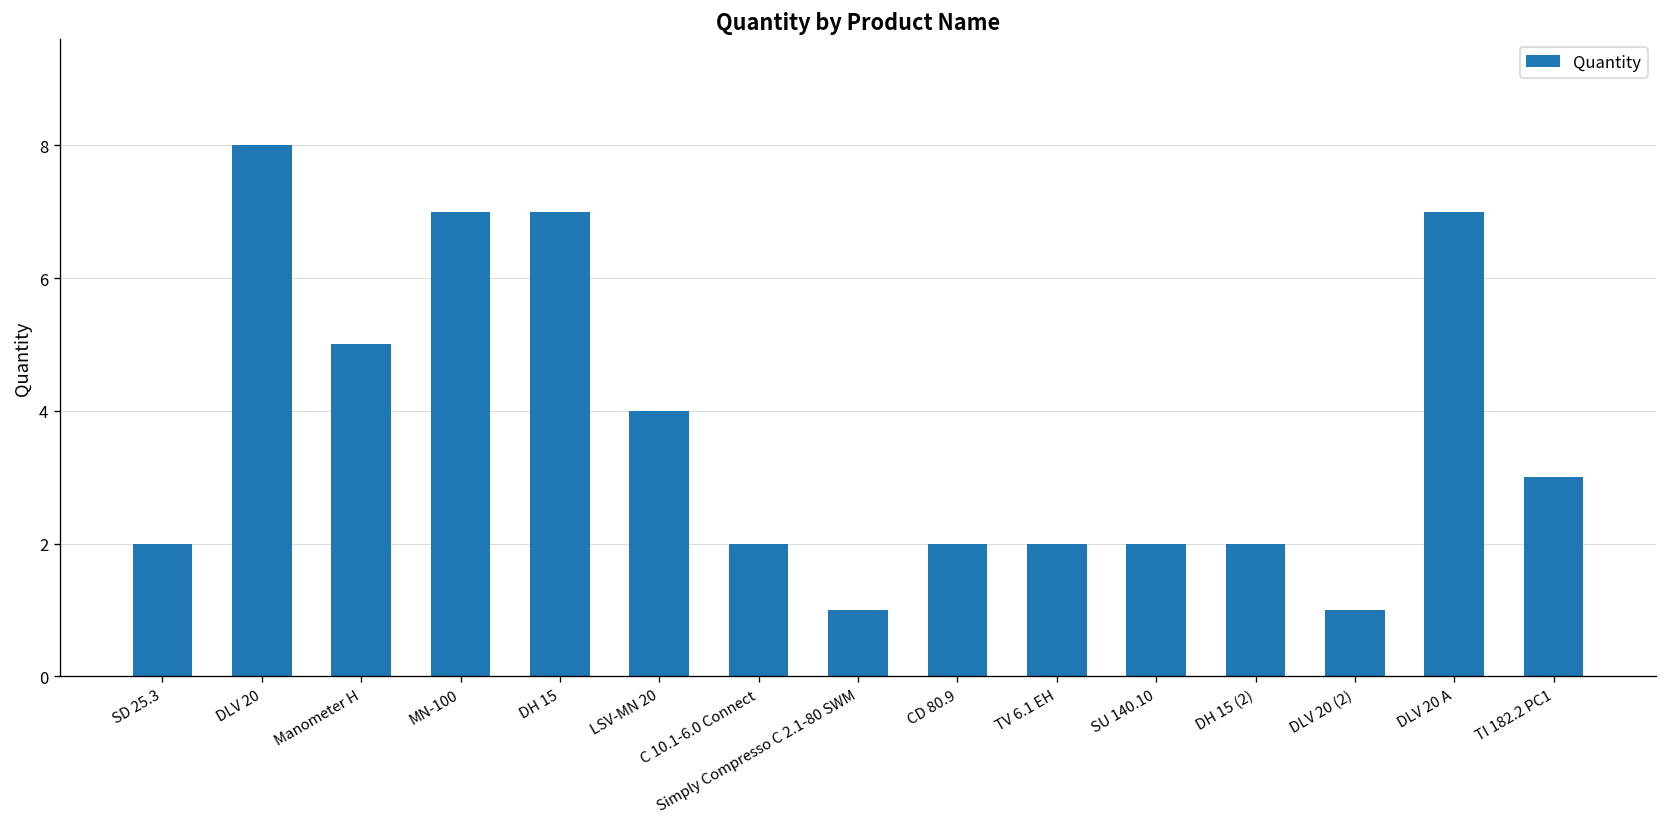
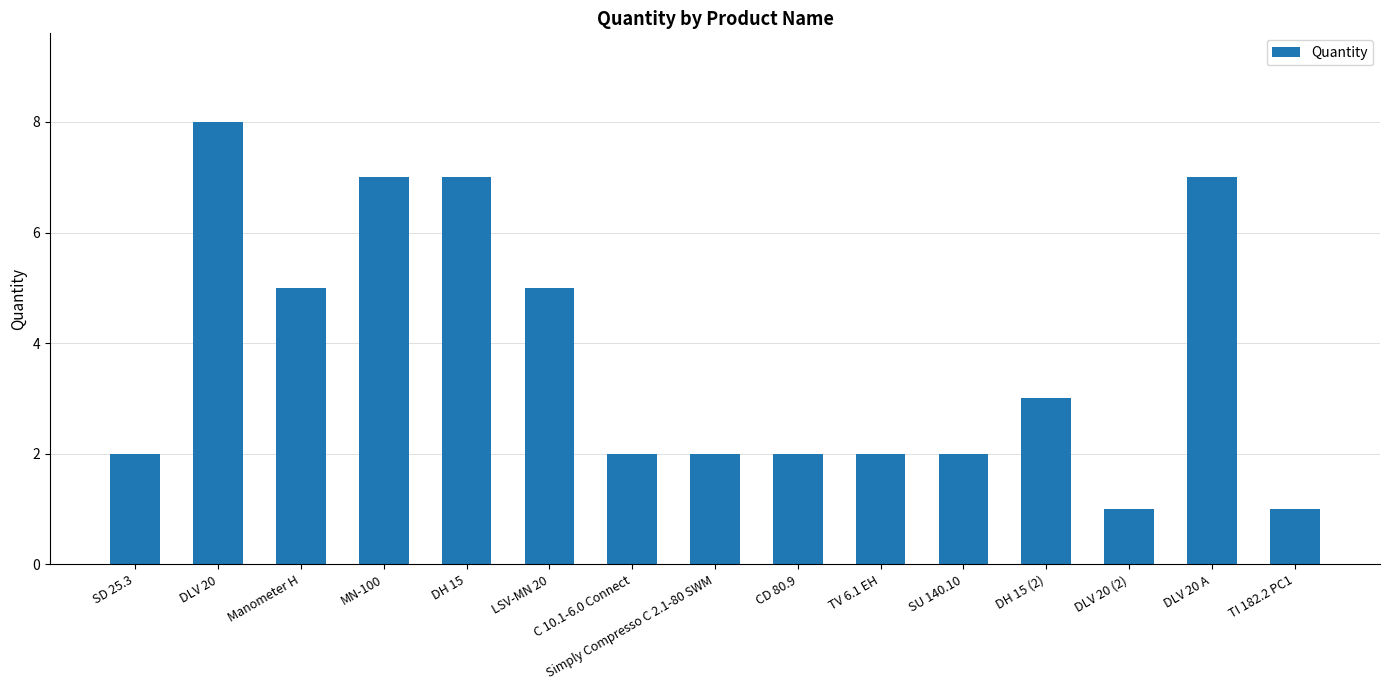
  {
    "SD 25.3": 2,
    "DLV 20": 8,
    "Manometer H": 5,
    "MN-100": 7,
    "DH 15": 7,
-   "LSV-MN 20": 4,
+   "LSV-MN 20": 5,
    "C 10.1-6.0 Connect": 2,
-   "Simply Compresso C 2.1-80 SWM": 1,
+   "Simply Compresso C 2.1-80 SWM": 2,
    "CD 80.9": 2,
    "TV 6.1 EH": 2,
    "SU 140.10": 2,
-   "DH 15 (2)": 2,
+   "DH 15 (2)": 3,
    "DLV 20 (2)": 1,
    "DLV 20 A": 7,
-   "TI 182.2 PC1": 3
+   "TI 182.2 PC1": 1
  }
